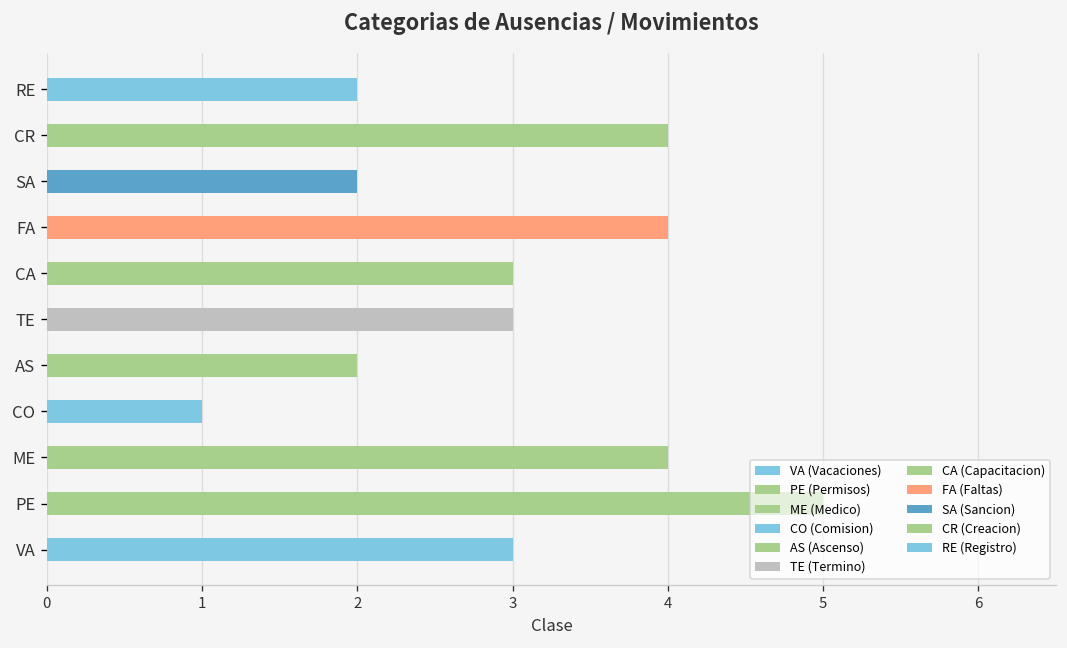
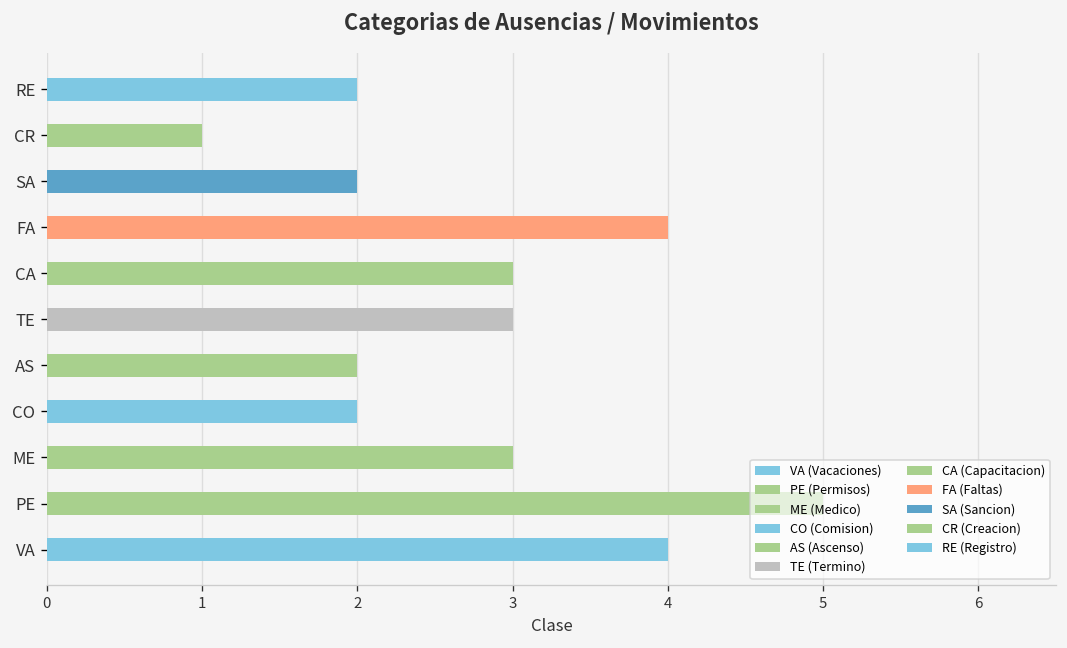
  {
    "RE": 2,
-   "CR": 4,
+   "CR": 1,
    "SA": 2,
    "FA": 4,
    "CA": 3,
    "TE": 3,
    "AS": 2,
-   "CO": 1,
-   "ME": 4,
-   "VA": 3
+   "CO": 2,
+   "ME": 3,
+   "VA": 4
  }
